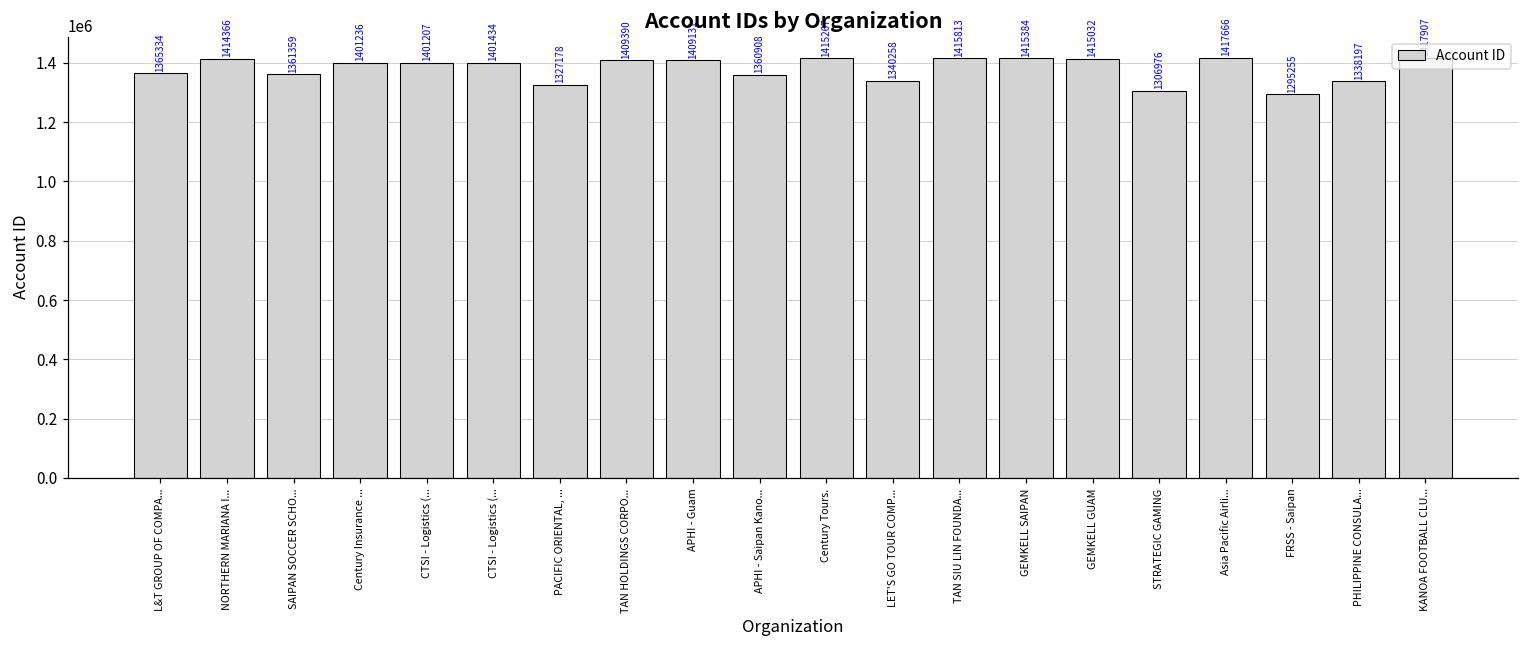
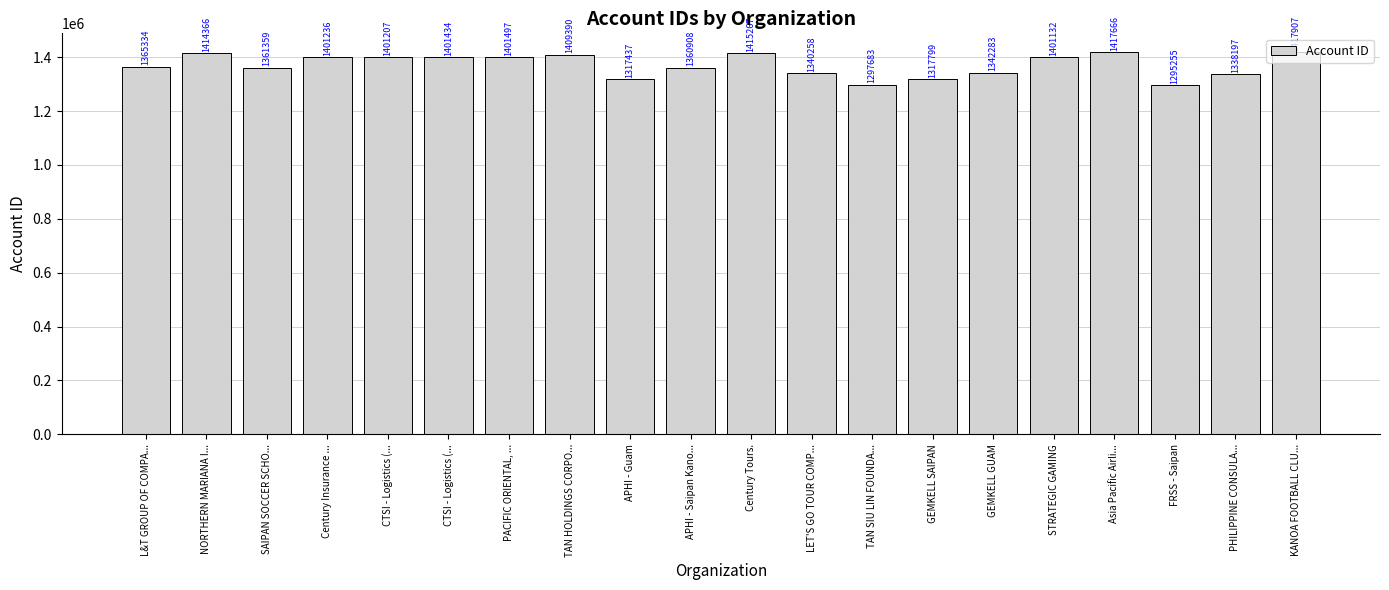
  {
    "L&T GROUP OF COMPA...": 1365334,
    "NORTHERN MARIANA I...": 1414366,
    "SAIPAN SOCCER SCHO...": 1361359,
    "Century Insurance ...": 1401236,
-   "PACIFIC ORIENTAL, ...": 1327178,
+   "PACIFIC ORIENTAL, ...": 1401497,
    "TAN HOLDINGS CORPO...": 1409390,
-   "APHI - Guam": 1409131,
+   "APHI - Guam": 1317437,
    "APHI - Saipan Kano...": 1360908,
    "Century Tours.": 1415267,
    "LET'S GO TOUR COMP...": 1340258,
-   "TAN SIU LIN FOUNDA...": 1415813,
-   "GEMKELL SAIPAN": 1415384,
-   "GEMKELL GUAM": 1415032,
-   "STRATEGIC GAMING": 1306976,
+   "TAN SIU LIN FOUNDA...": 1297683,
+   "GEMKELL SAIPAN": 1317799,
+   "GEMKELL GUAM": 1342283,
+   "STRATEGIC GAMING": 1401132,
    "Asia Pacific Airli...": 1417666,
    "FRSS - Saipan": 1295255,
    "PHILIPPINE CONSULA...": 1338197
  }
